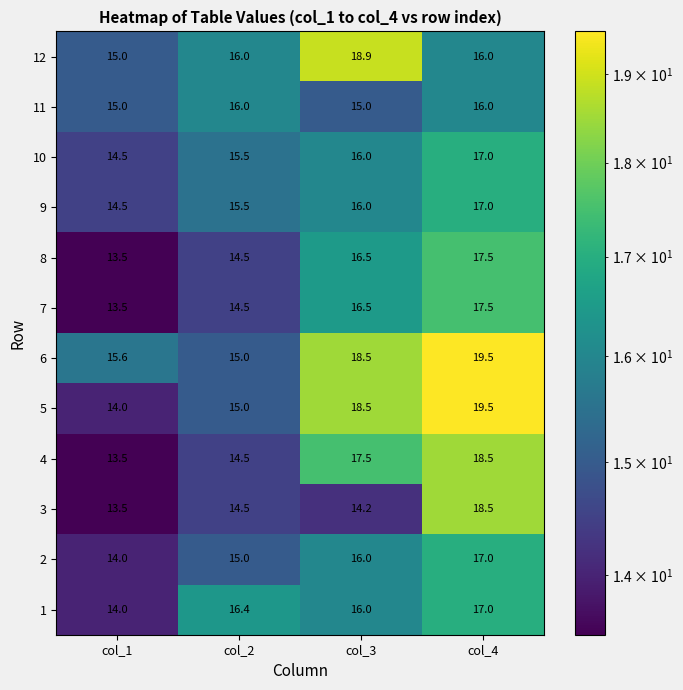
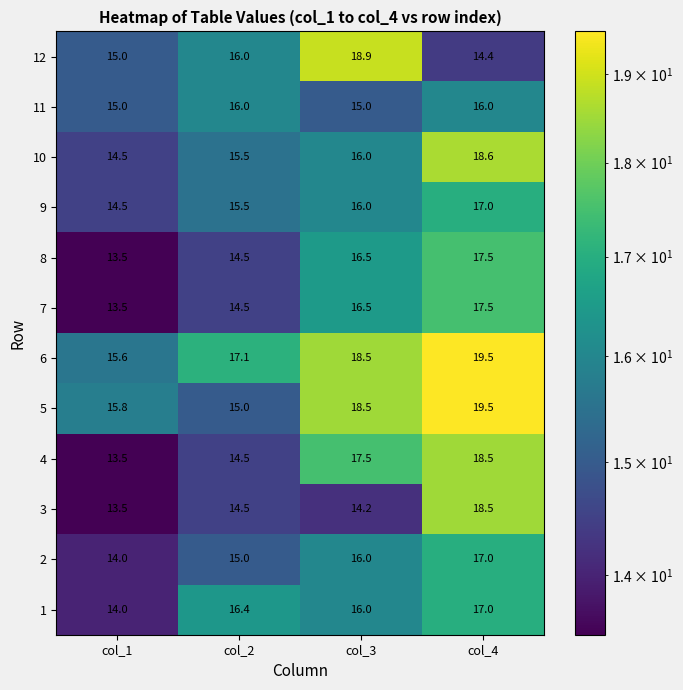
  {
    "12": {
      "col_1": 15.0,
      "col_2": 16.0,
      "col_3": 18.9,
-     "col_4": 16.0
+     "col_4": 14.4
    },
    "11": {
      "col_1": 15.0,
      "col_2": 16.0,
      "col_3": 15.0,
      "col_4": 16.0
    },
    "10": {
      "col_1": 14.5,
      "col_2": 15.5,
      "col_3": 16.0,
-     "col_4": 17.0
+     "col_4": 18.6
    },
    "9": {
      "col_1": 14.5,
      "col_2": 15.5,
      "col_3": 16.0,
      "col_4": 17.0
    },
    "8": {
      "col_1": 13.5,
      "col_2": 14.5,
      "col_3": 16.5,
      "col_4": 17.5
    },
    "7": {
      "col_1": 13.5,
      "col_2": 14.5,
      "col_3": 16.5,
      "col_4": 17.5
    },
    "6": {
      "col_1": 15.6,
-     "col_2": 15.0,
+     "col_2": 17.1,
      "col_3": 18.5,
      "col_4": 19.5
    },
    "5": {
-     "col_1": 14.0,
+     "col_1": 15.8,
      "col_2": 15.0,
      "col_3": 18.5,
      "col_4": 19.5
    },
    "4": {
      "col_1": 13.5,
      "col_2": 14.5,
      "col_3": 17.5,
      "col_4": 18.5
    },
    "3": {
      "col_1": 13.5,
      "col_2": 14.5,
      "col_3": 14.2,
      "col_4": 18.5
    },
    "2": {
      "col_1": 14.0,
      "col_2": 15.0,
      "col_3": 16.0,
      "col_4": 17.0
    },
    "1": {
      "col_1": 14.0,
      "col_2": 16.4,
      "col_3": 16.0,
      "col_4": 17.0
    }
  }
